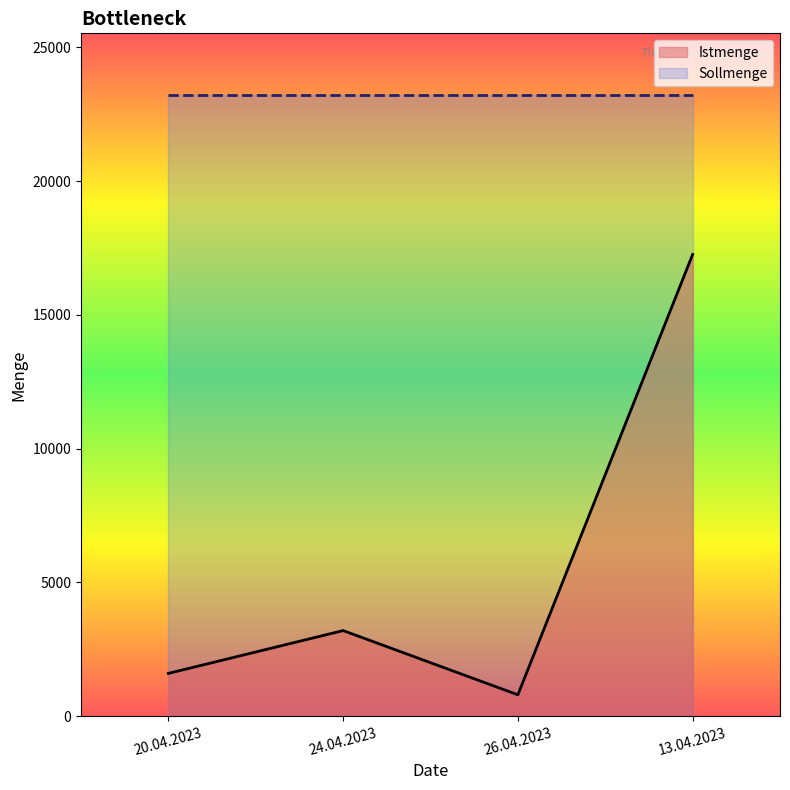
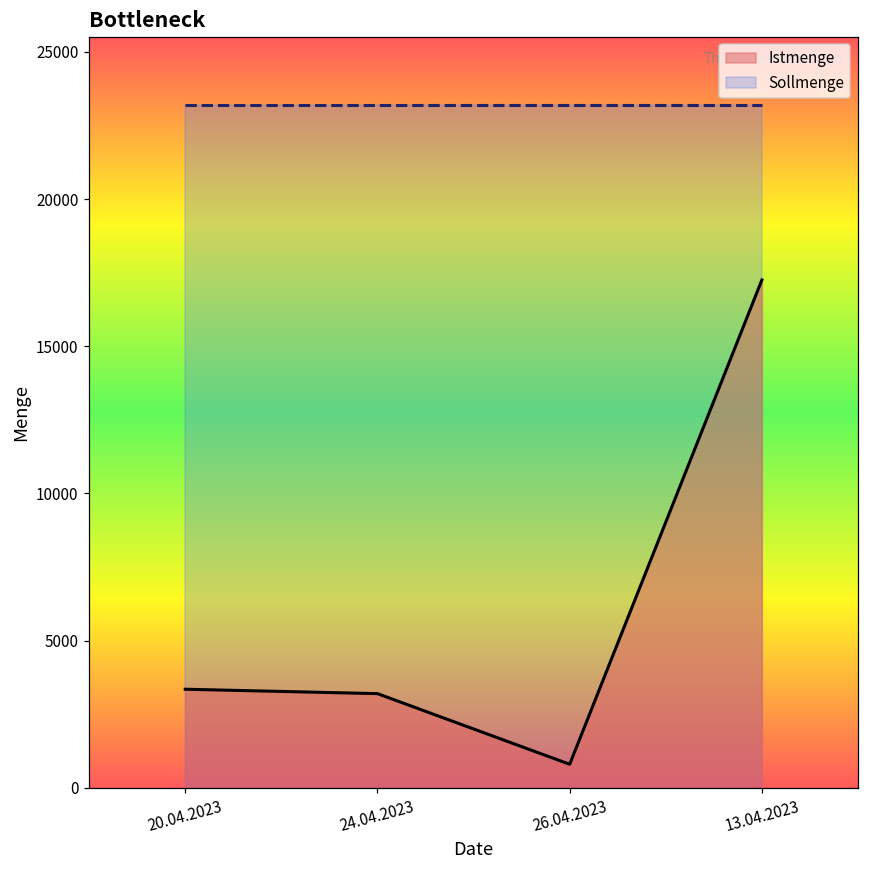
  {
    "Istmenge": {
-     "20.04.2023": 1600,
+     "20.04.2023": 3400,
      "24.04.2023": 3200,
      "26.04.2023": 800,
      "13.04.2023": 17300
    },
    "Sollmenge": {
      "20.04.2023": 23200,
      "24.04.2023": 23200,
      "26.04.2023": 23200,
      "13.04.2023": 23200
    }
  }
